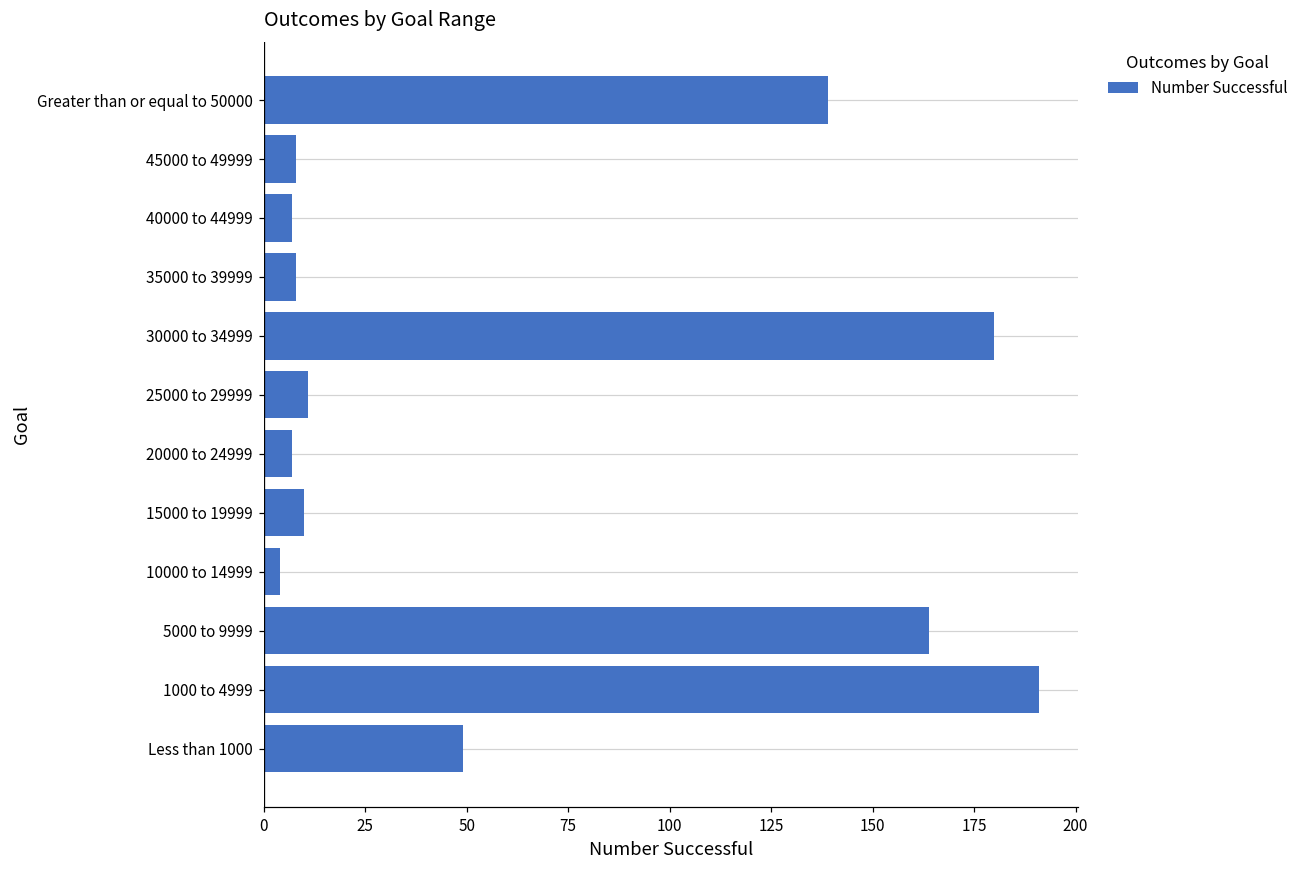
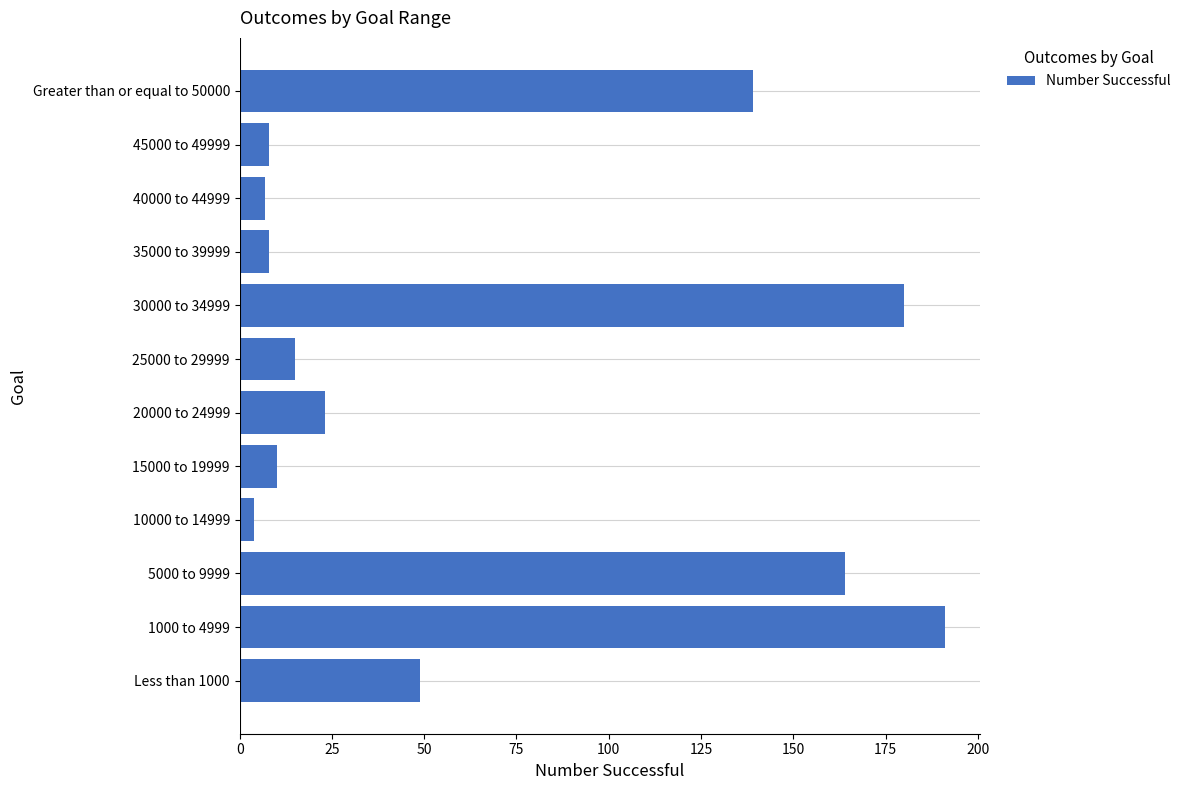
  {
    "Greater than or equal to 50000": 139,
    "45000 to 49999": 8,
    "40000 to 44999": 7,
    "35000 to 39999": 8,
    "30000 to 34999": 180,
-   "25000 to 29999": 11,
-   "20000 to 24999": 7,
+   "25000 to 29999": 15,
+   "20000 to 24999": 23,
    "15000 to 19999": 10,
    "10000 to 14999": 4,
    "5000 to 9999": 164,
    "1000 to 4999": 191,
    "Less than 1000": 49
  }
